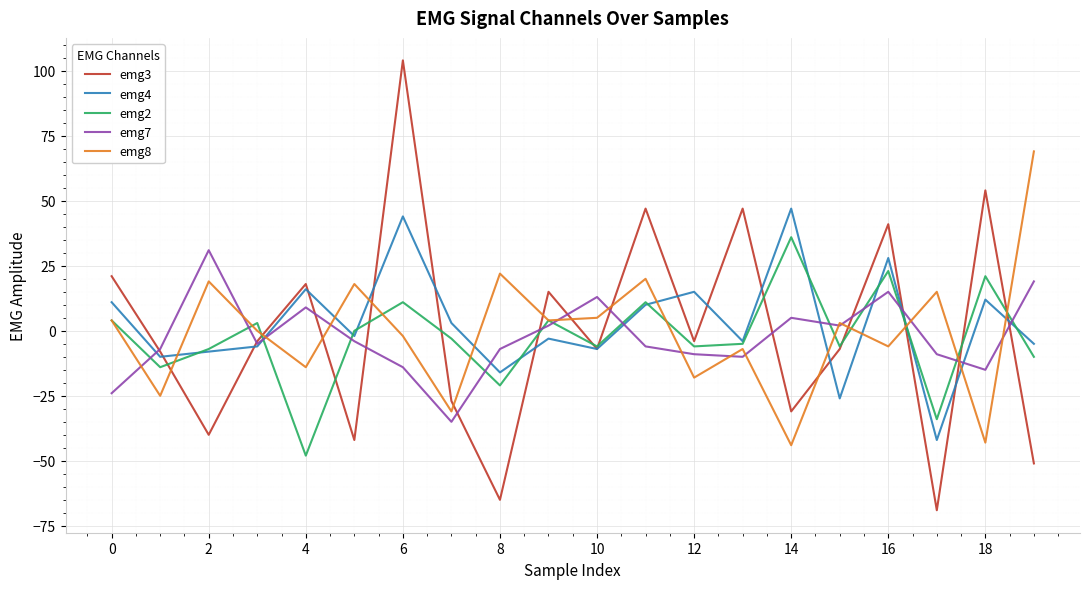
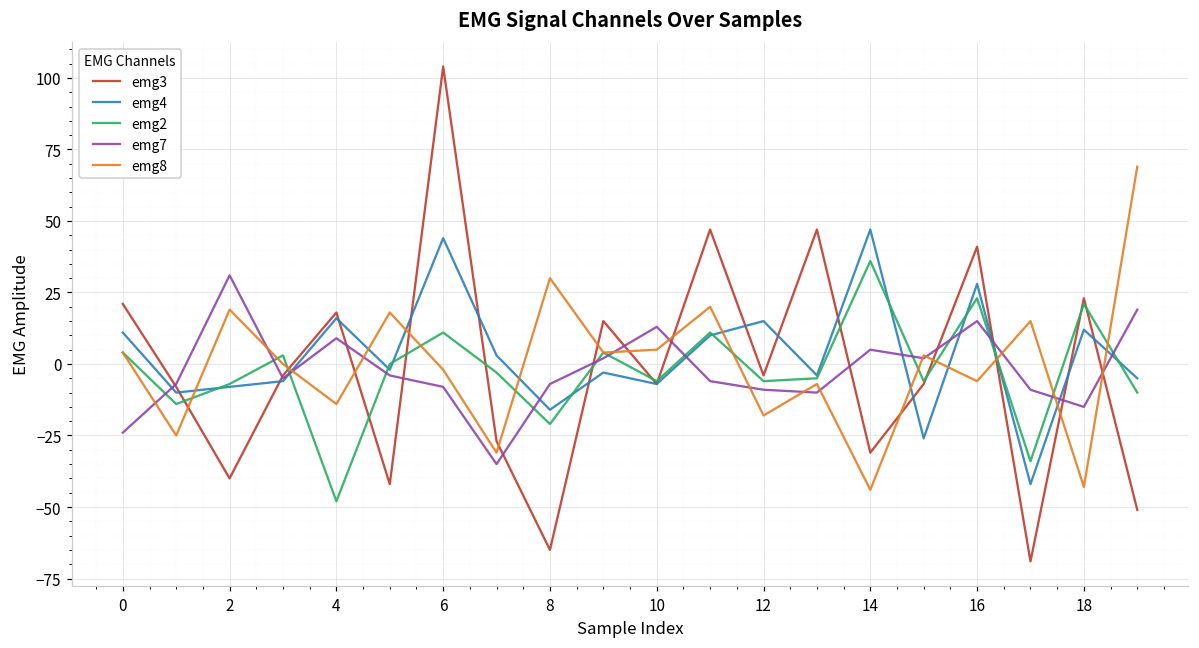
  {
    "emg3": {
      "0": 21,
      "2": -40,
      "4": 18,
      "6": 104,
      "8": -65,
      "12": -4,
      "14": -31,
      "16": 41,
-     "18": 54
+     "18": 23
    },
    "emg4": {
      "0": 11,
      "2": -8,
      "4": 16,
      "6": 44,
      "8": -16,
      "12": 15,
      "14": 47,
      "16": 28,
      "18": 12
    },
    "emg2": {
      "2": -7,
      "4": -48,
      "6": 11,
      "8": -21,
      "10": -6,
      "12": -6,
      "14": 36,
      "16": 23,
      "18": 21
    },
    "emg7": {
      "0": -24,
      "2": 31,
      "4": 9,
-     "6": -14,
+     "6": -8,
      "8": -7,
      "10": 13,
      "12": -9,
      "14": 5,
      "16": 15,
      "18": -15
    },
    "emg8": {
      "2": 19,
      "4": -14,
      "6": -2,
-     "8": 22,
+     "8": 30,
      "10": 5,
      "12": -18,
      "14": -44,
      "16": -6,
      "18": -43
    }
  }
